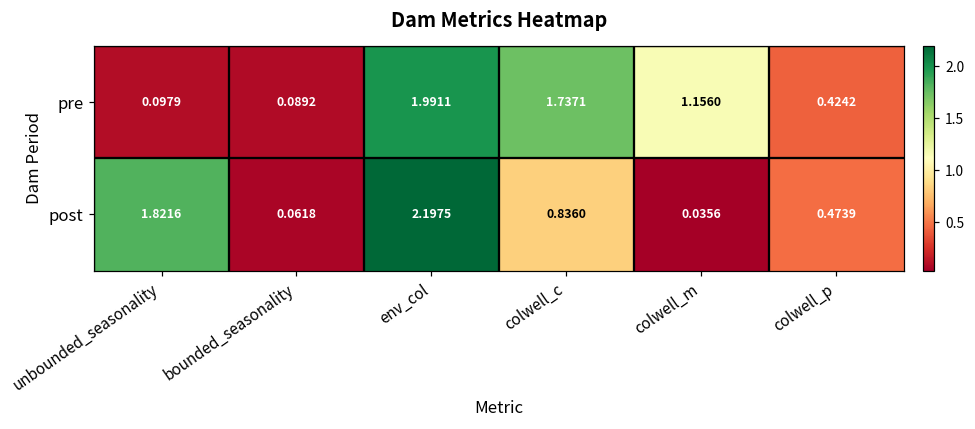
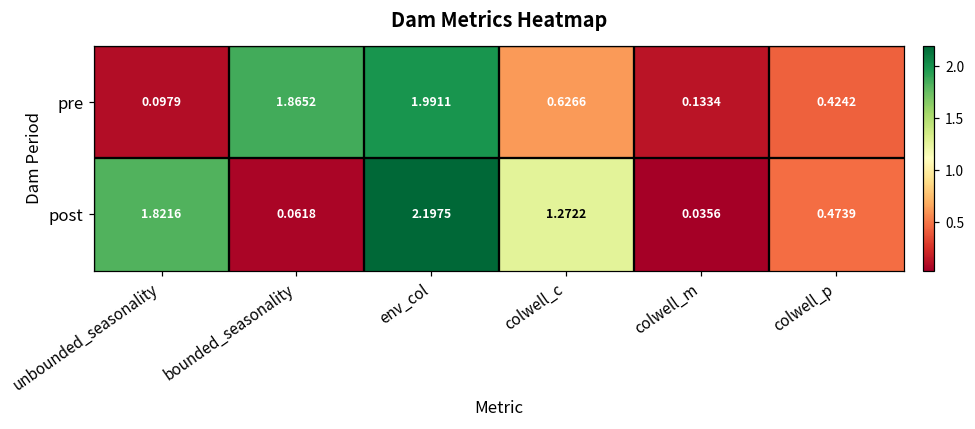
  {
    "pre": {
      "unbounded_seasonality": 0.0979,
-     "bounded_seasonality": 0.0892,
+     "bounded_seasonality": 1.8652,
      "env_col": 1.9911,
-     "colwell_c": 1.7371,
-     "colwell_m": 1.1560,
+     "colwell_c": 0.6266,
+     "colwell_m": 0.1334,
      "colwell_p": 0.4242
    },
    "post": {
      "unbounded_seasonality": 1.8216,
      "bounded_seasonality": 0.0618,
      "env_col": 2.1975,
-     "colwell_c": 0.8360,
+     "colwell_c": 1.2722,
      "colwell_m": 0.0356,
      "colwell_p": 0.4739
    }
  }
